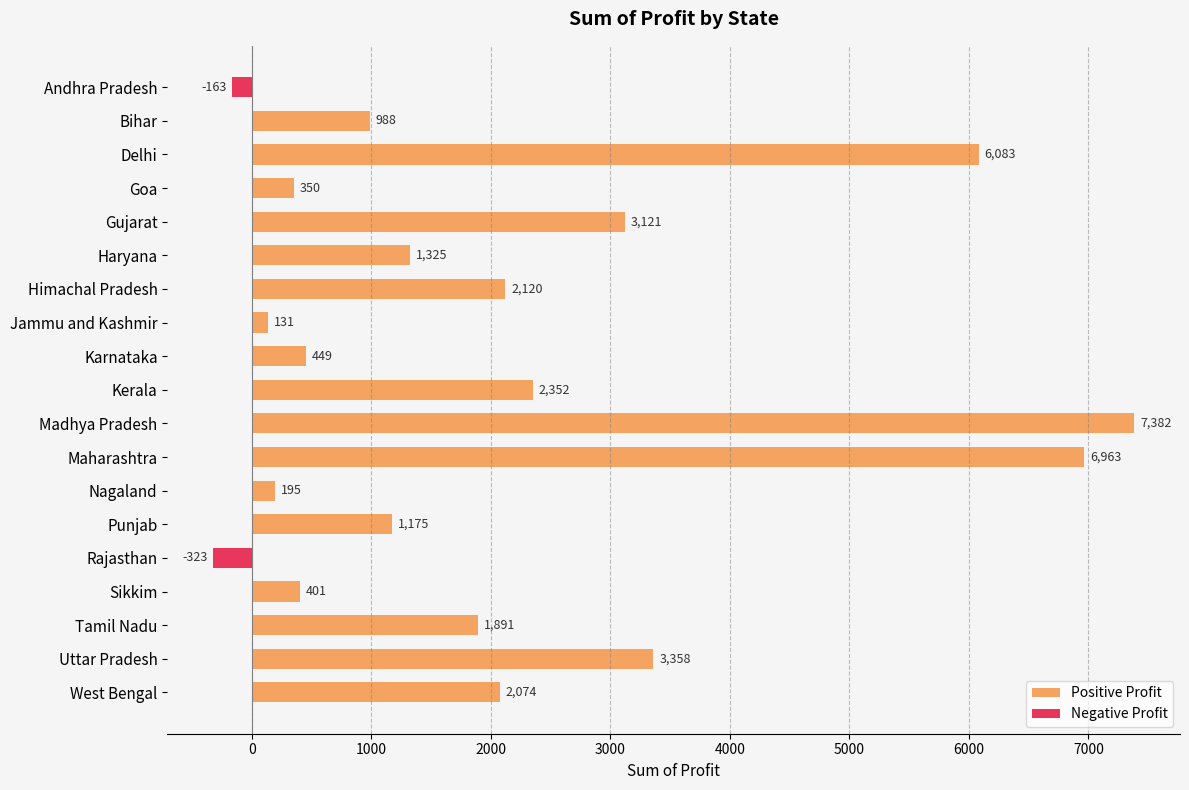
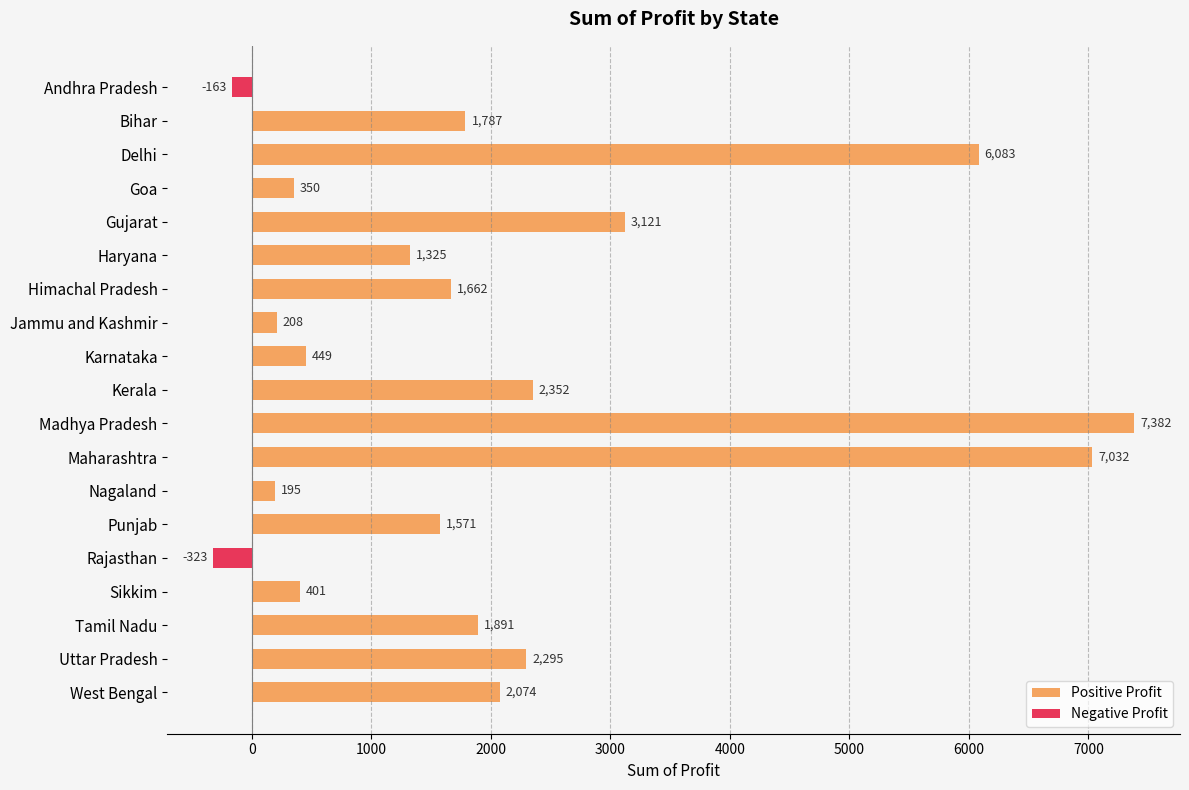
  {
    "Andhra Pradesh": "-163",
-   "Bihar": "988",
+   "Bihar": "1,787",
    "Delhi": "6,083",
    "Goa": "350",
    "Gujarat": "3,121",
    "Haryana": "1,325",
-   "Himachal Pradesh": "2,120",
-   "Jammu and Kashmir": "131",
+   "Himachal Pradesh": "1,662",
+   "Jammu and Kashmir": "208",
    "Karnataka": "449",
    "Kerala": "2,352",
    "Madhya Pradesh": "7,382",
-   "Maharashtra": "6,963",
+   "Maharashtra": "7,032",
    "Nagaland": "195",
-   "Punjab": "1,175",
+   "Punjab": "1,571",
    "Rajasthan": "-323",
    "Sikkim": "401",
    "Tamil Nadu": "1,891",
-   "Uttar Pradesh": "3,358",
+   "Uttar Pradesh": "2,295",
    "West Bengal": "2,074"
  }
